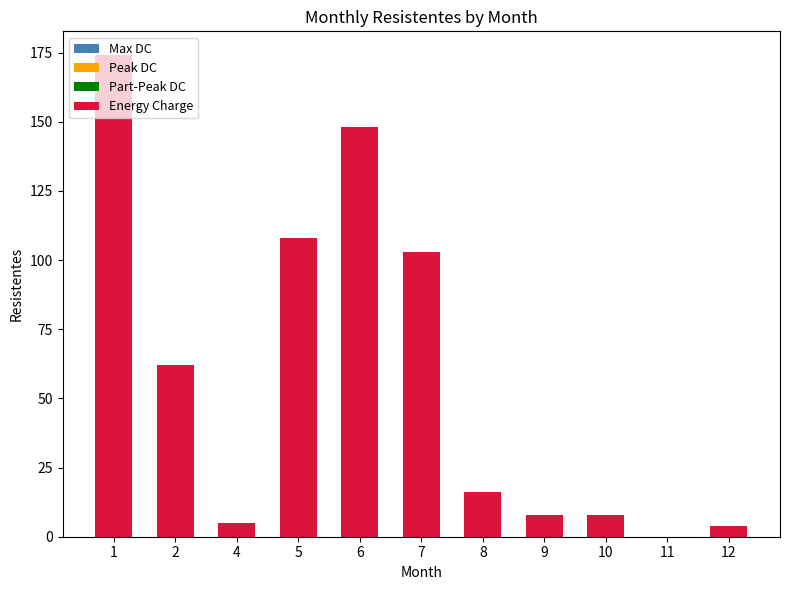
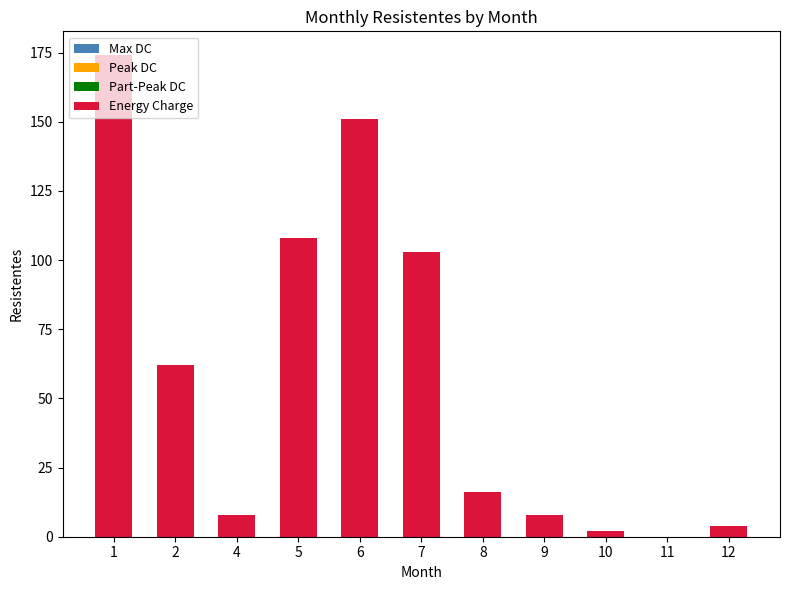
  {
    "Part-Peak DC": {
      "1": 0,
      "2": 0,
      "4": 0,
      "5": 0,
      "6": 0,
      "7": 0,
      "8": 0,
      "9": 0,
      "10": 0,
      "11": 0,
      "12": 0
    },
    "Energy Charge": {
      "2": 62,
-     "4": 5,
+     "4": 8,
      "5": 108,
-     "6": 148,
+     "6": 151,
      "7": 103,
      "8": 16,
      "9": 8,
-     "10": 8,
+     "10": 2,
      "11": 0,
      "12": 4
    }
  }
